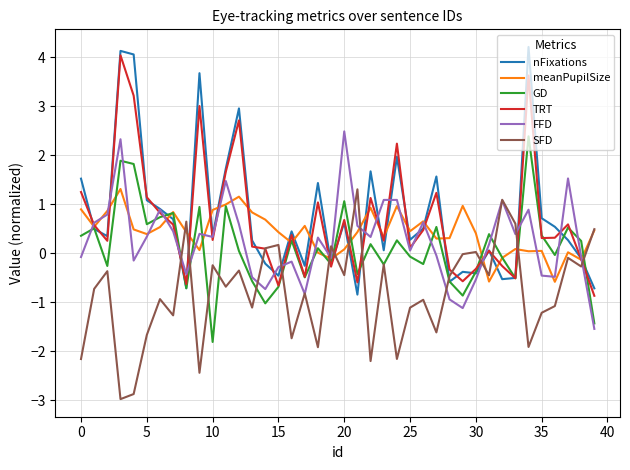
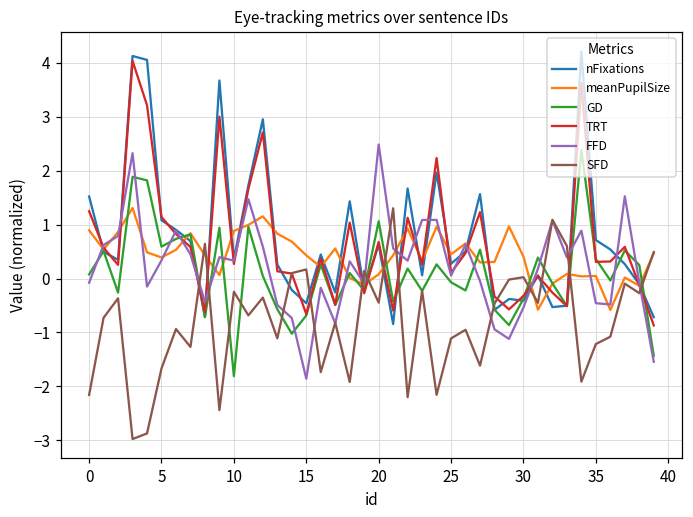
  {
    "nFixations": {
      "0": 1.5,
      "5": 1.1,
      "15": -0.5,
      "25": 0.3,
      "35": 0.7
    },
    "meanPupilSize": {
      "0": 0.9,
      "5": 0.4,
      "10": 0.9,
      "15": 0.4,
      "20": 0.1,
      "25": 0.4,
      "30": 0.4,
      "35": 0.0
    },
    "GD": {
-     "0": 0.4,
+     "0": 0.1,
      "5": 0.6,
      "10": -1.8,
      "20": 1.1,
      "25": -0.1,
      "35": 0.4
    },
    "TRT": {
      "0": 1.2,
      "5": 1.1,
      "10": 0.3,
      "25": 0.1,
      "30": -0.3,
      "35": 0.3
    },
    "FFD": {
      "0": -0.1,
      "5": 0.3,
-     "15": -0.3,
+     "15": -1.9,
      "20": 2.5,
      "25": 0.1,
      "30": -0.5,
      "35": -0.5
    },
    "SFD": {
      "0": -2.2,
      "5": -1.7,
      "10": -0.2,
      "15": 0.2,
      "20": -0.4,
      "25": -1.1,
      "30": 0.0,
      "35": -1.2
    }
  }
